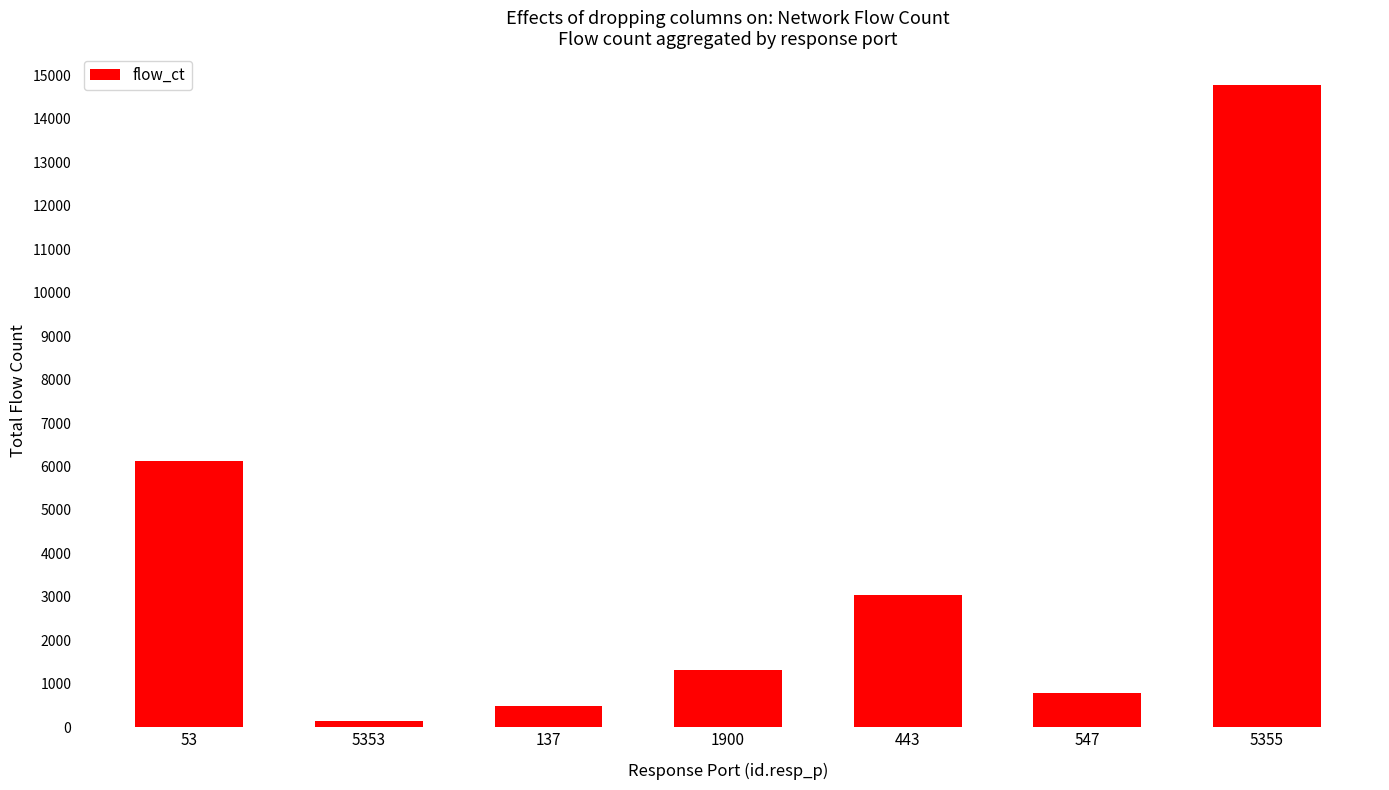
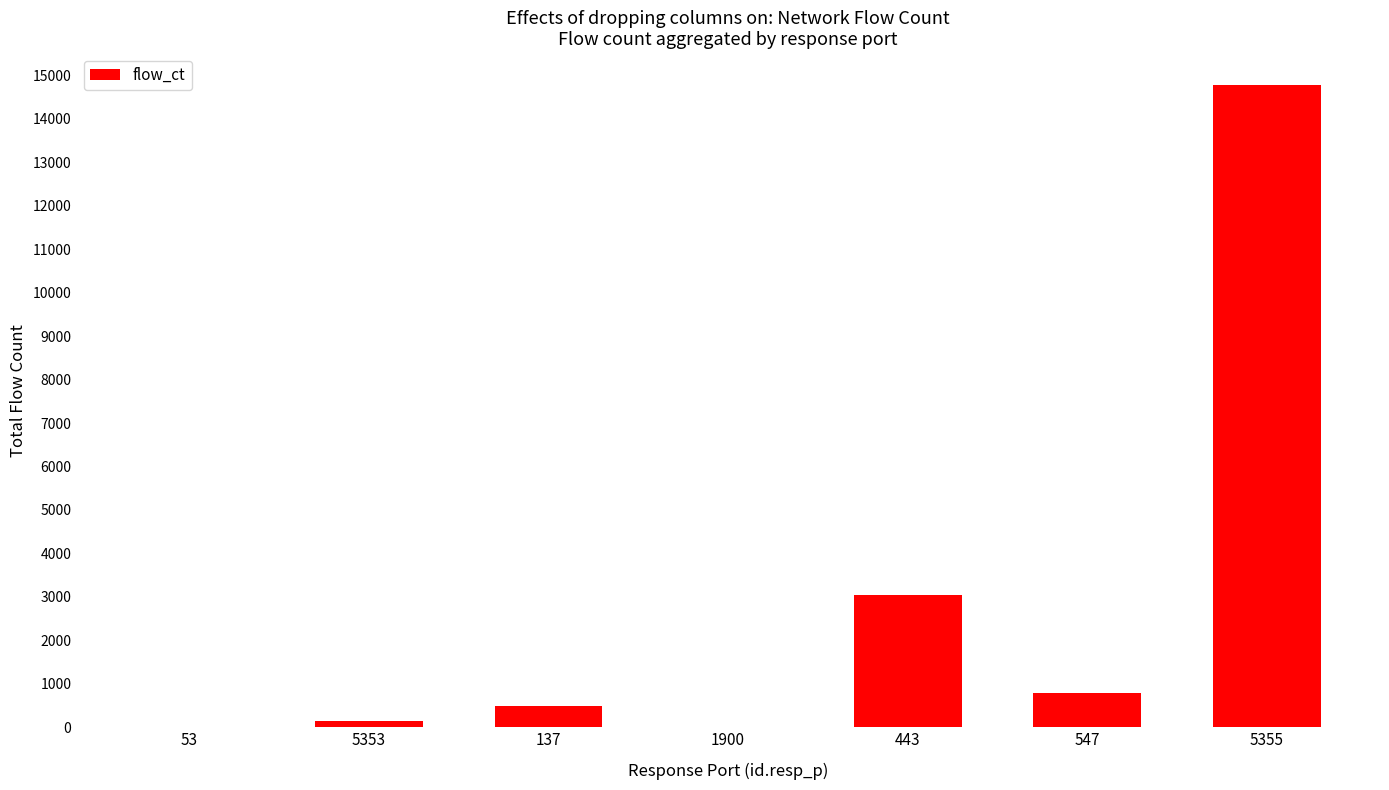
  {
-   "53": 6100,
+   "53": 0,
    "5353": 100,
    "137": 500,
-   "1900": 1300,
+   "1900": 0,
    "443": 3000,
    "547": 800,
    "5355": 14800
  }
